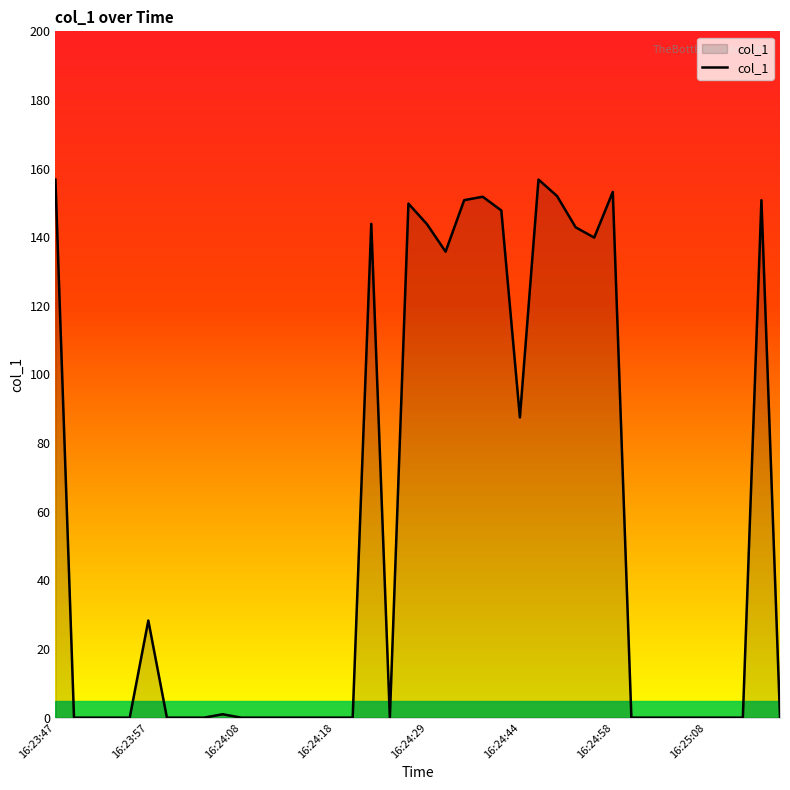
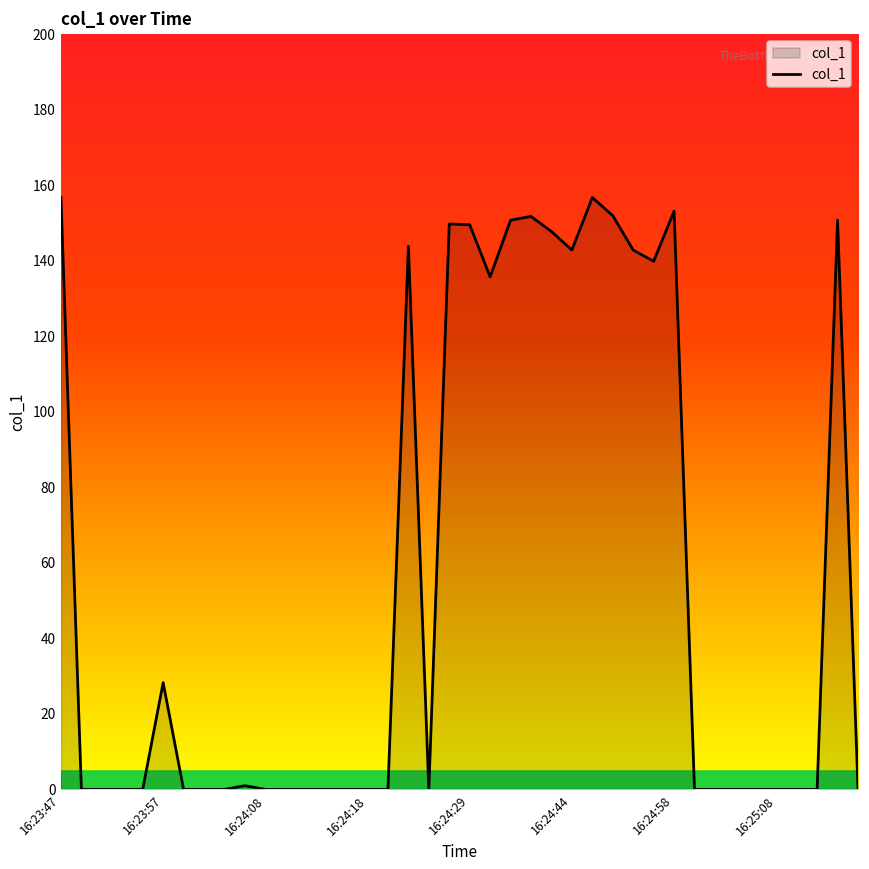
  {
    "16:23:47": 157,
    "16:23:57": 28,
-   "16:24:29": 144,
-   "16:24:44": 88,
+   "16:24:29": 150,
+   "16:24:44": 143,
    "16:24:58": 153
  }
